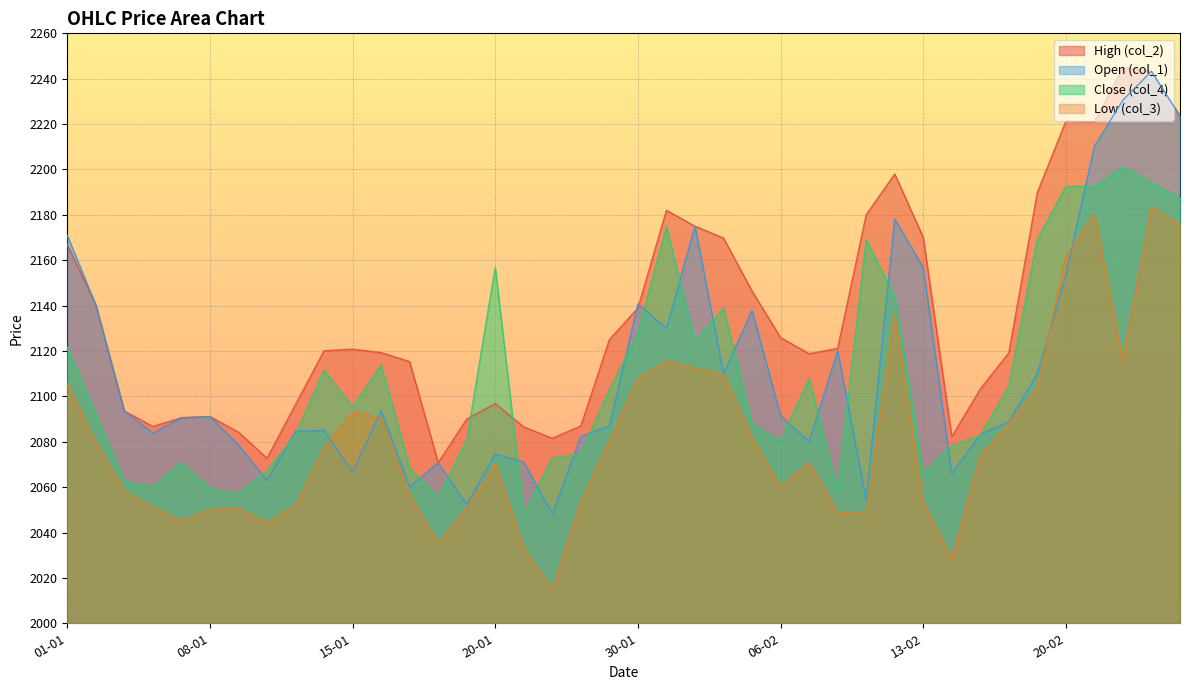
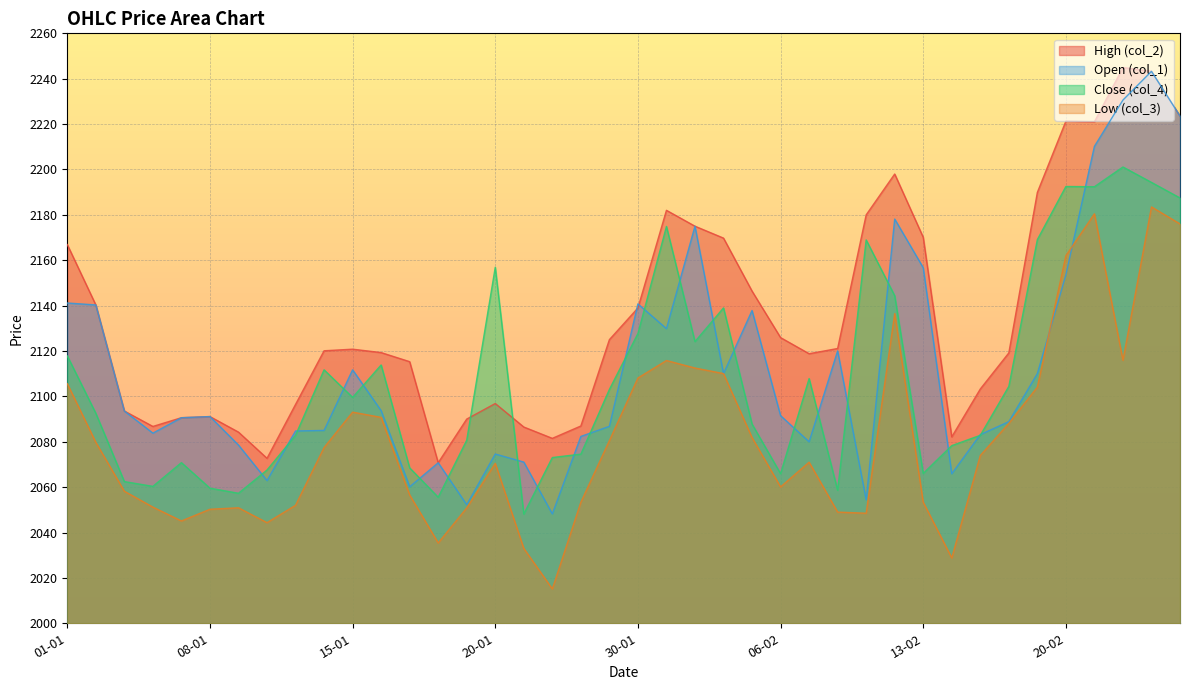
  {
    "Open (col_1)": {
-     "01-01": 2171,
-     "15-01": 2067,
+     "01-01": 2141,
+     "15-01": 2112,
      "20-01": 2075,
      "30-01": 2141,
      "06-02": 2092,
      "13-02": 2157,
      "20-02": 2154
    },
    "Close (col_4)": {
-     "01-01": 2122,
+     "01-01": 2118,
      "08-01": 2060,
-     "15-01": 2095,
+     "15-01": 2100,
      "20-01": 2157,
      "30-01": 2128,
-     "06-02": 2080,
+     "06-02": 2066,
      "13-02": 2066,
      "20-02": 2193
    }
  }
